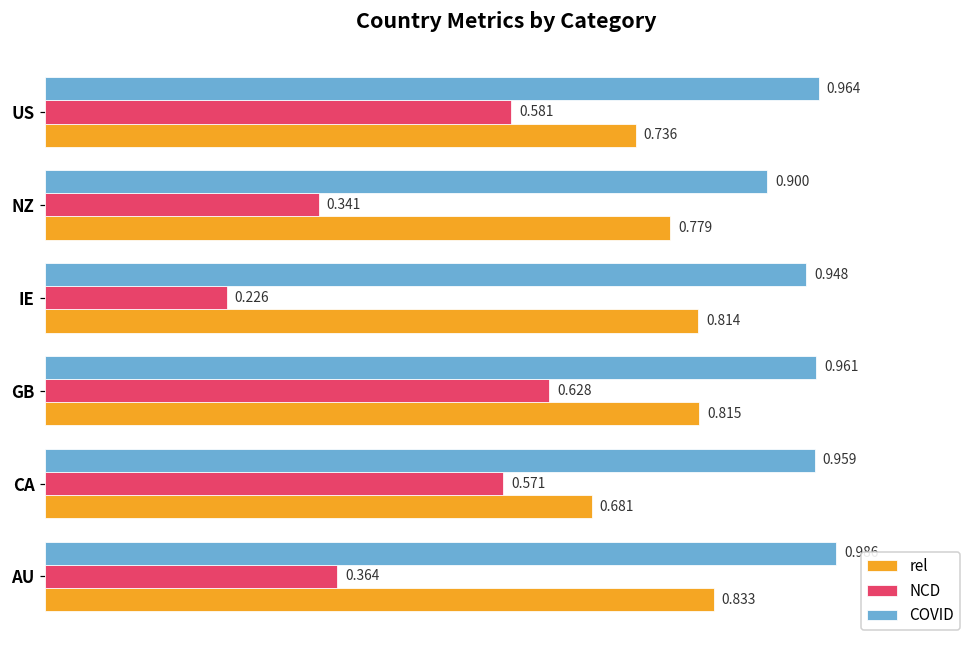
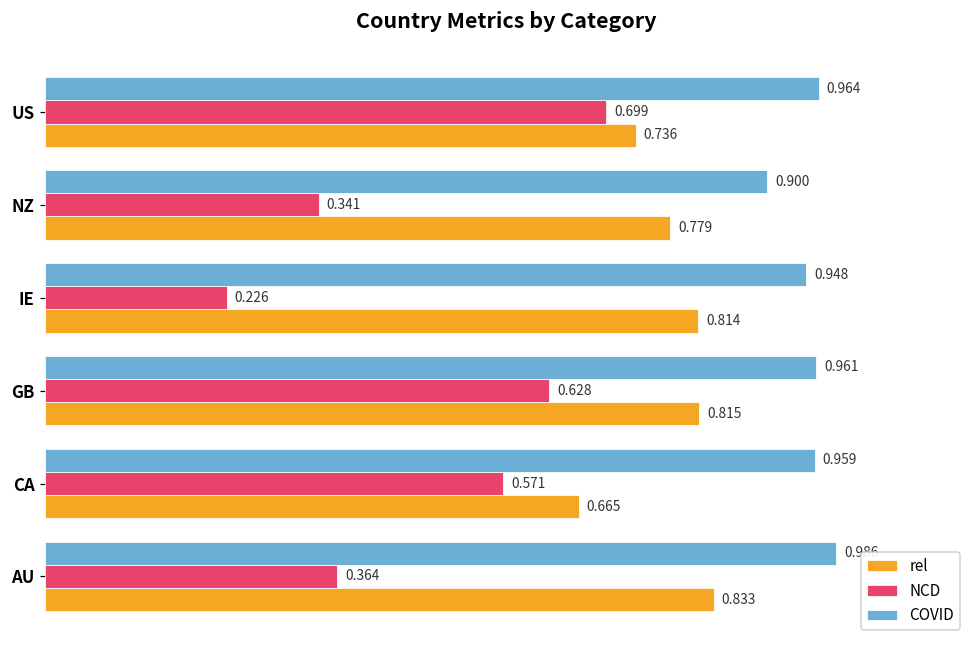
  {
    "rel": {
      "US": 0.736,
      "NZ": 0.779,
      "IE": 0.814,
      "GB": 0.815,
-     "CA": 0.681,
+     "CA": 0.665,
      "AU": 0.833
    },
    "NCD": {
-     "US": 0.581,
+     "US": 0.699,
      "NZ": 0.341,
      "IE": 0.226,
      "GB": 0.628,
      "CA": 0.571,
      "AU": 0.364
    },
    "COVID": {
      "US": 0.964,
      "NZ": 0.900,
      "IE": 0.948,
      "GB": 0.961,
      "CA": 0.959
    }
  }
